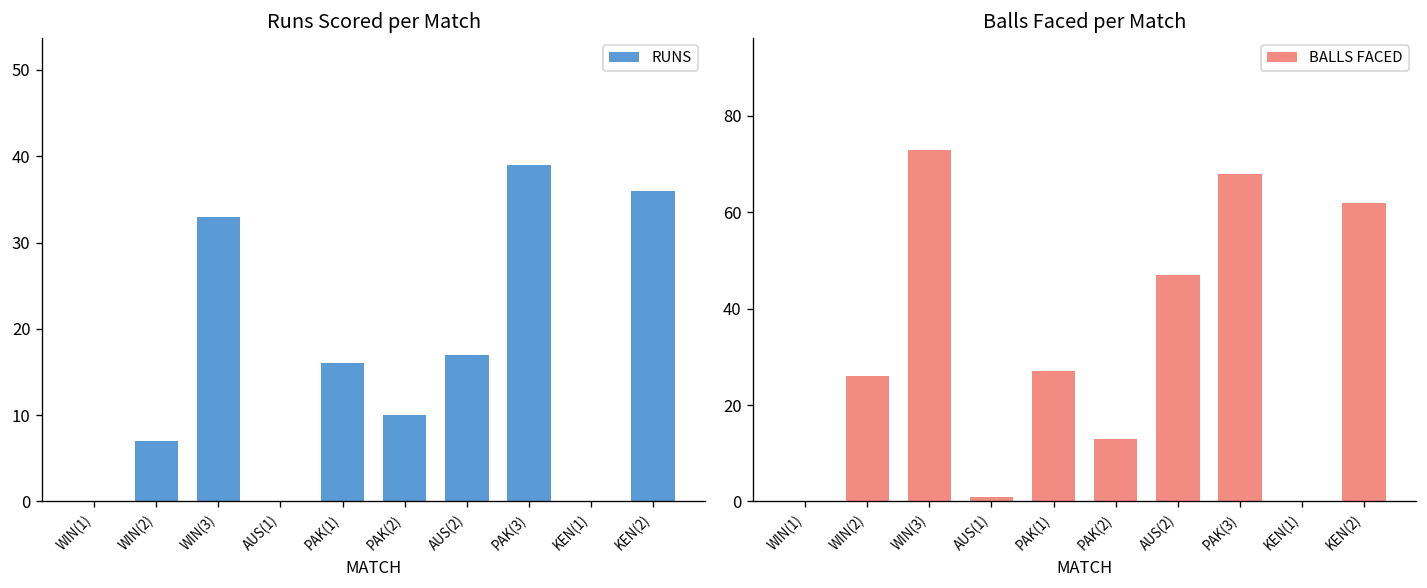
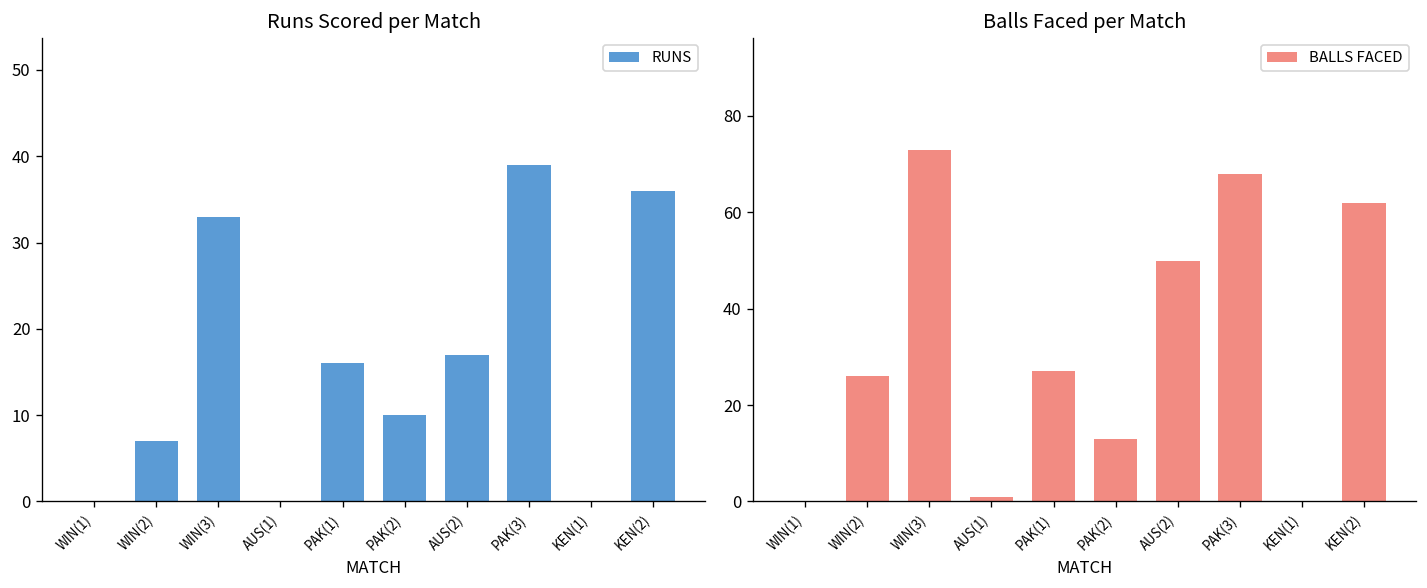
  {
    "Runs Scored per Match": {
      "WIN(1)": 0,
      "WIN(2)": 7,
      "WIN(3)": 33,
      "AUS(1)": 0,
      "PAK(1)": 16,
      "PAK(2)": 10,
      "AUS(2)": 17,
      "PAK(3)": 39,
      "KEN(1)": 0,
      "KEN(2)": 36
    },
    "Balls Faced per Match": {
      "WIN(1)": 0,
      "WIN(2)": 26,
      "WIN(3)": 73,
      "AUS(1)": 1,
      "PAK(1)": 27,
      "PAK(2)": 13,
-     "AUS(2)": 47,
+     "AUS(2)": 50,
      "PAK(3)": 68,
      "KEN(1)": 0,
      "KEN(2)": 62
    }
  }
